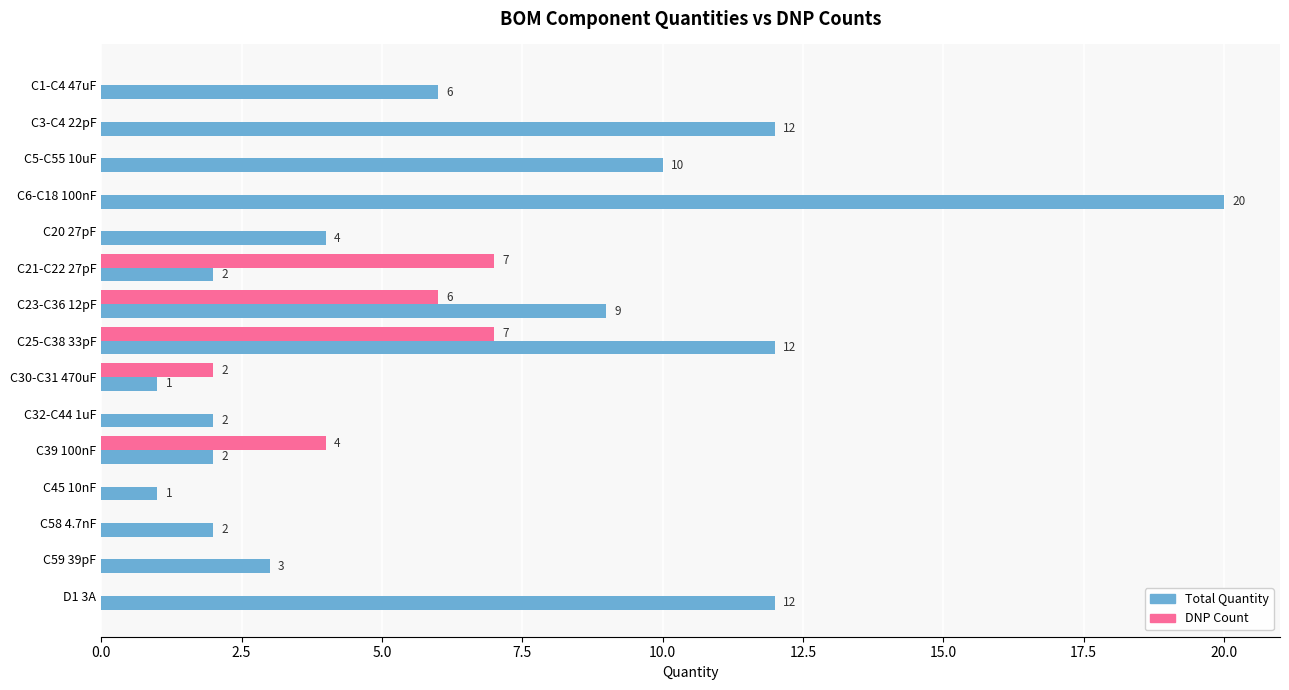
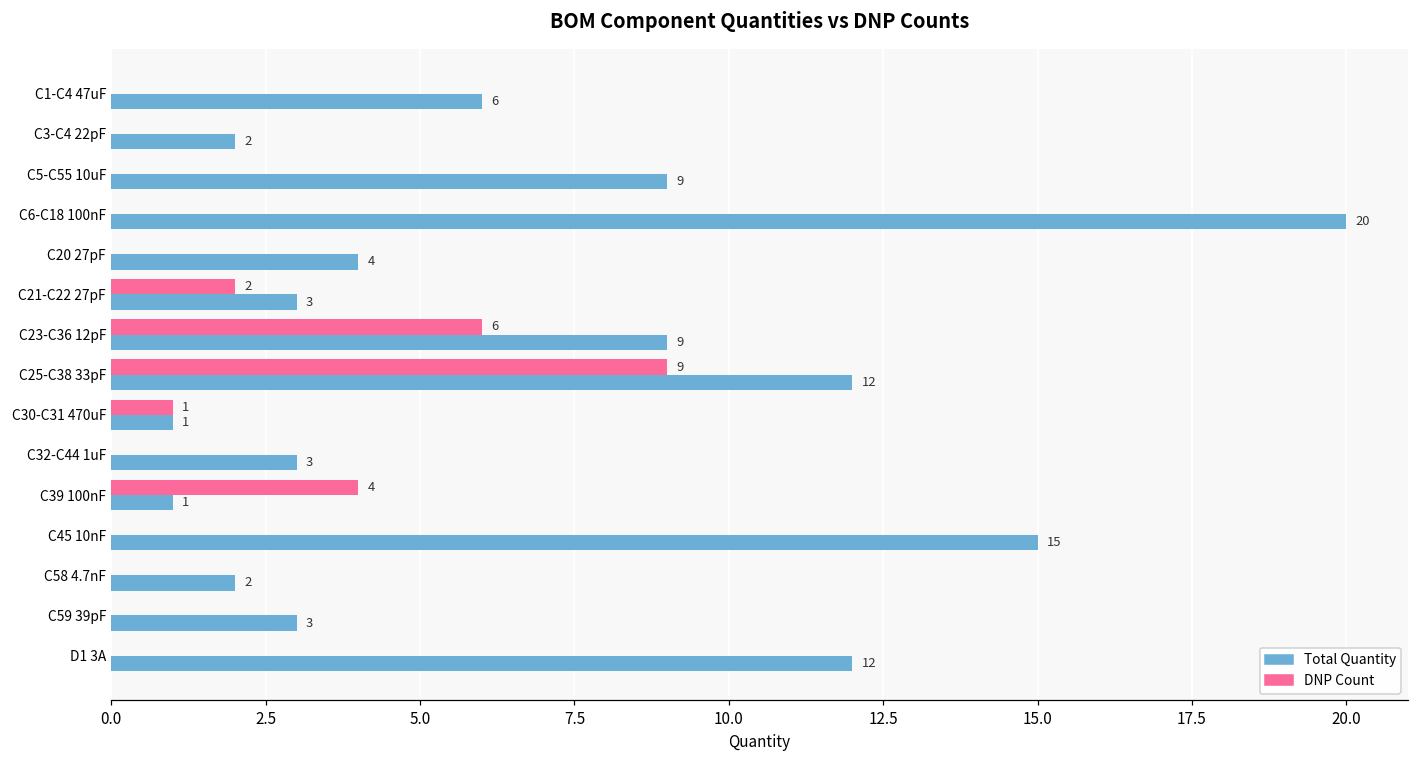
  {
    "Total Quantity": {
      "C1-C4 47uF": 6,
-     "C3-C4 22pF": 12,
-     "C5-C55 10uF": 10,
+     "C3-C4 22pF": 2,
+     "C5-C55 10uF": 9,
      "C6-C18 100nF": 20,
      "C20 27pF": 4,
-     "C21-C22 27pF": 2,
+     "C21-C22 27pF": 3,
      "C23-C36 12pF": 9,
      "C25-C38 33pF": 12,
      "C30-C31 470uF": 1,
-     "C32-C44 1uF": 2,
-     "C39 100nF": 2,
-     "C45 10nF": 1,
+     "C32-C44 1uF": 3,
+     "C39 100nF": 1,
+     "C45 10nF": 15,
      "C58 4.7nF": 2,
      "C59 39pF": 3,
      "D1 3A": 12
    },
    "DNP Count": {
-     "C21-C22 27pF": 7,
+     "C21-C22 27pF": 2,
      "C23-C36 12pF": 6,
-     "C25-C38 33pF": 7,
-     "C30-C31 470uF": 2,
+     "C25-C38 33pF": 9,
+     "C30-C31 470uF": 1,
      "C39 100nF": 4
    }
  }
